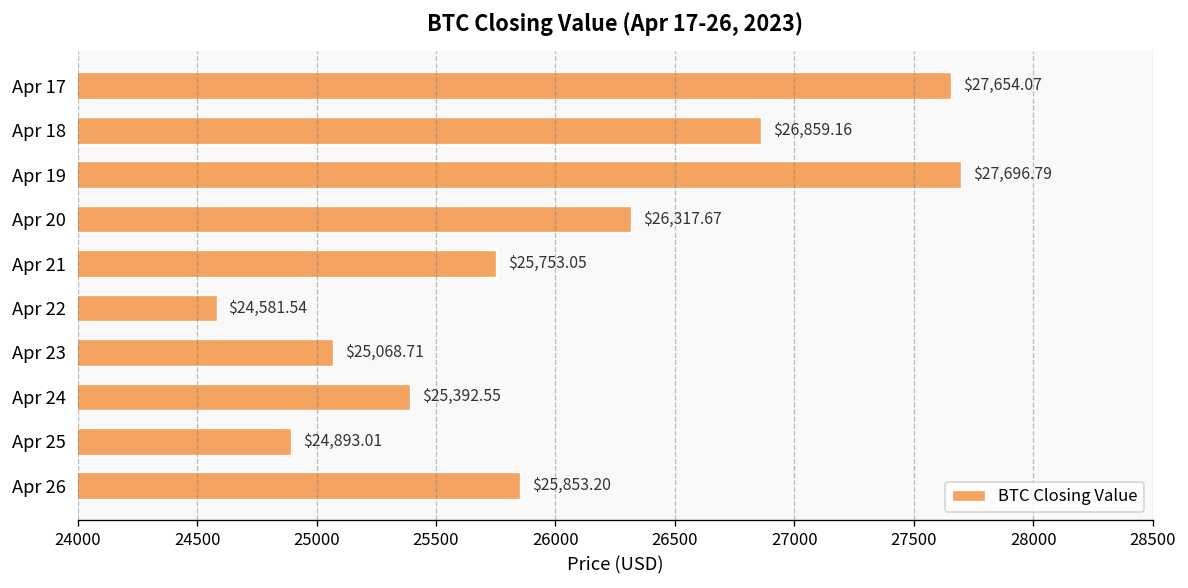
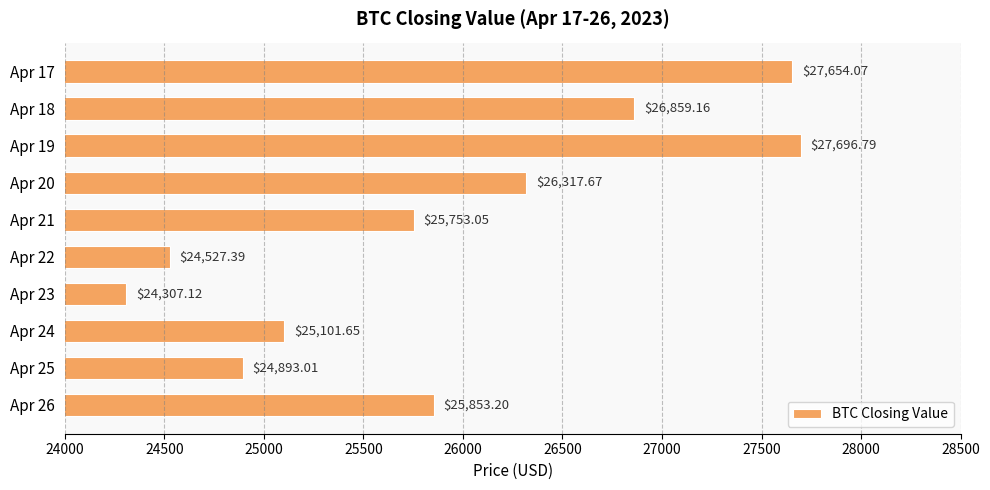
  {
    "Apr 17": "$27,654.07",
    "Apr 18": "$26,859.16",
    "Apr 19": "$27,696.79",
    "Apr 20": "$26,317.67",
    "Apr 21": "$25,753.05",
-   "Apr 22": "$24,581.54",
-   "Apr 23": "$25,068.71",
-   "Apr 24": "$25,392.55",
+   "Apr 22": "$24,527.39",
+   "Apr 23": "$24,307.12",
+   "Apr 24": "$25,101.65",
    "Apr 25": "$24,893.01",
    "Apr 26": "$25,853.20"
  }
